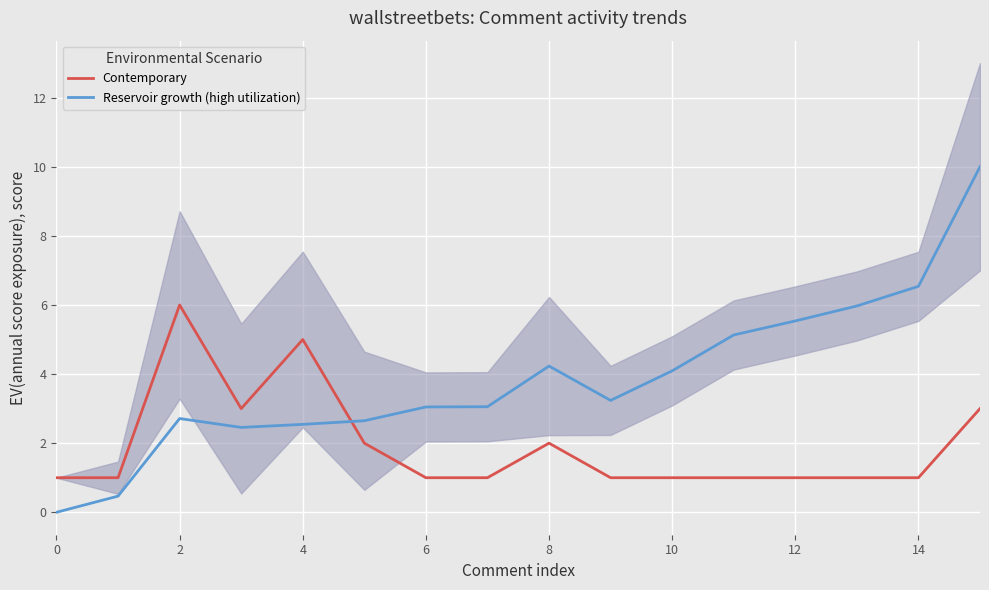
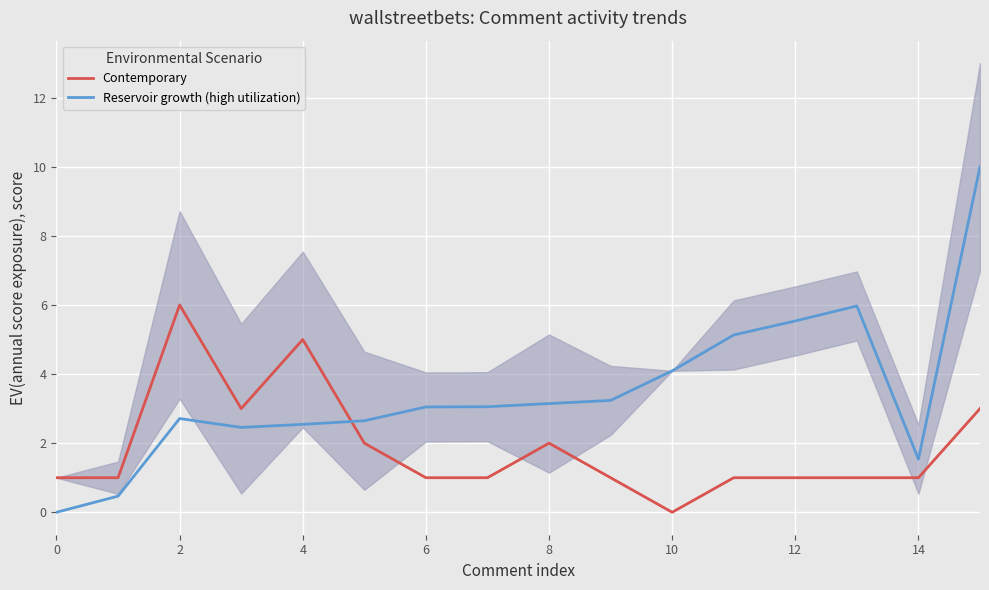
  {
    "Contemporary": {
      "2": 6,
      "4": 5,
      "6": 1,
      "8": 2,
-     "10": 1,
+     "10": 0,
      "12": 1,
      "14": 1
    },
    "Reservoir growth (high utilization)": {
      "0": 0.0,
      "2": 2.7,
      "4": 2.5,
      "6": 3.0,
-     "8": 4.2,
+     "8": 3.1,
      "12": 5.5,
-     "14": 6.5
+     "14": 1.5
    }
  }
